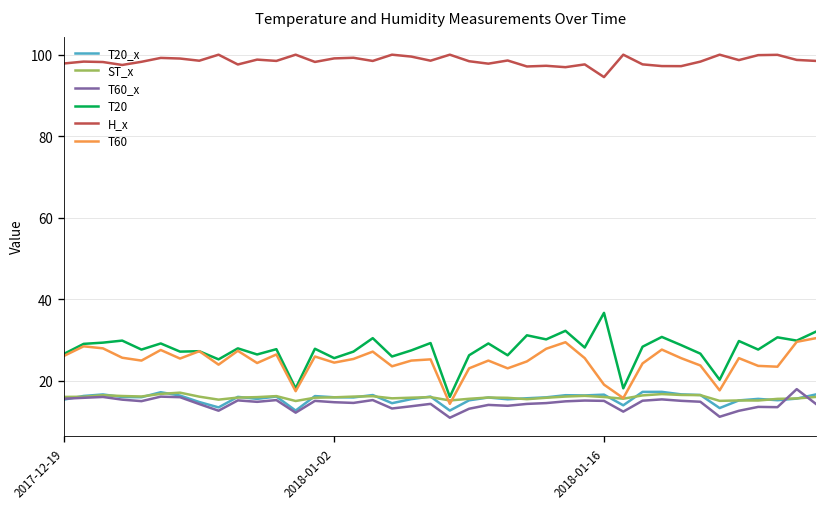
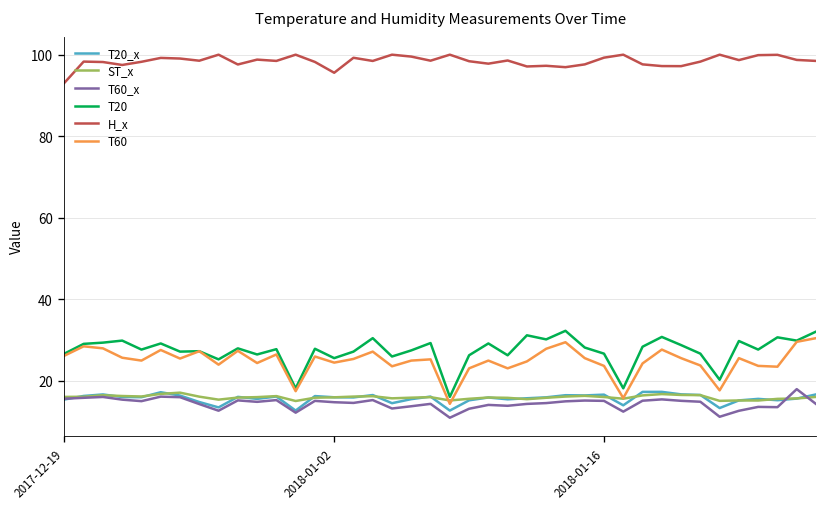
  {
    "T60_x": {
      "2018-01-02": 15,
      "2018-01-16": 15
    },
    "T20": {
      "2018-01-02": 26,
-     "2018-01-16": 37
+     "2018-01-16": 27
    },
    "H_x": {
-     "2017-12-19": 98,
-     "2018-01-02": 99,
-     "2018-01-16": 95
+     "2017-12-19": 93,
+     "2018-01-02": 96,
+     "2018-01-16": 99
    },
    "T60": {
      "2018-01-02": 25,
-     "2018-01-16": 19
+     "2018-01-16": 24
    }
  }
